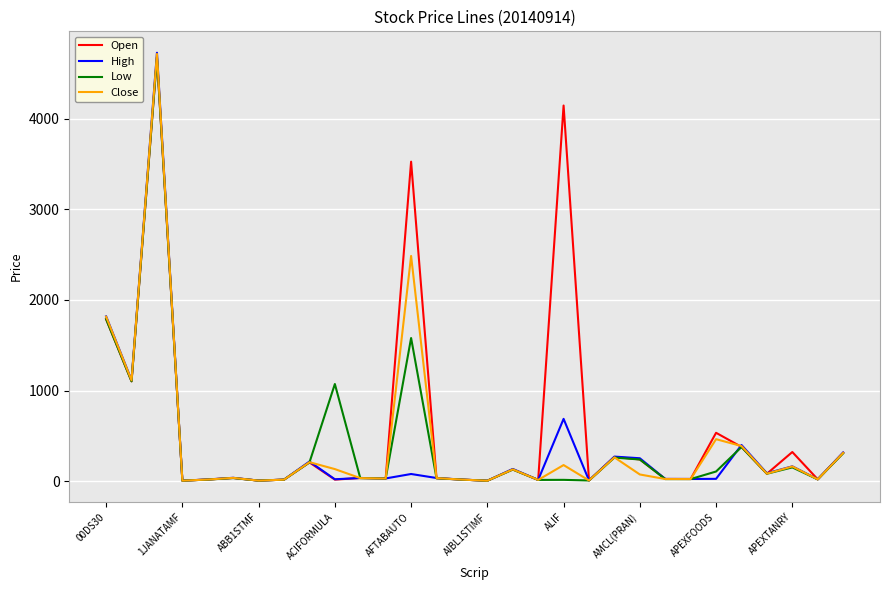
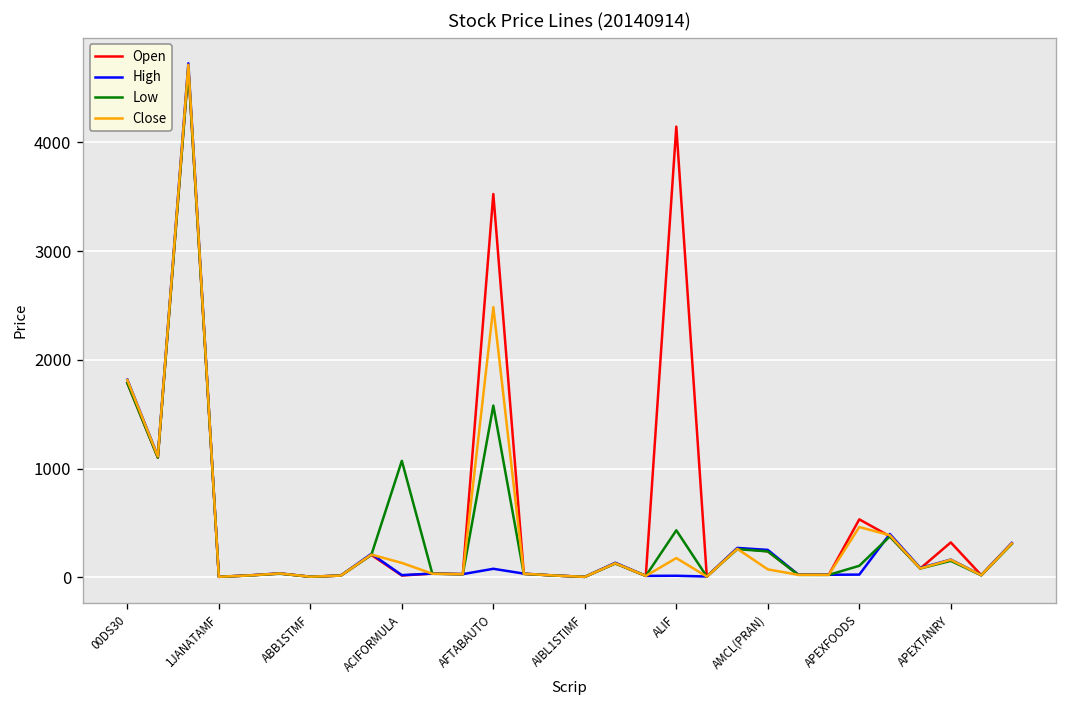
  {
    "Open": {
      "AFTABAUTO": 3500,
      "ALIF": 4100,
      "APEXFOODS": 500,
      "APEXTANRY": 300
    },
    "High": {
      "AFTABAUTO": 100,
-     "ALIF": 700,
+     "ALIF": 0,
      "APEXFOODS": 0
    },
    "Low": {
      "ACIFORMULA": 1100,
      "AFTABAUTO": 1600,
-     "ALIF": 0,
+     "ALIF": 400,
      "APEXFOODS": 100
    },
    "Close": {
      "ACIFORMULA": 100,
      "AFTABAUTO": 2500,
      "ALIF": 200,
      "AMCL(PRAN)": 100,
      "APEXFOODS": 500
    }
  }
